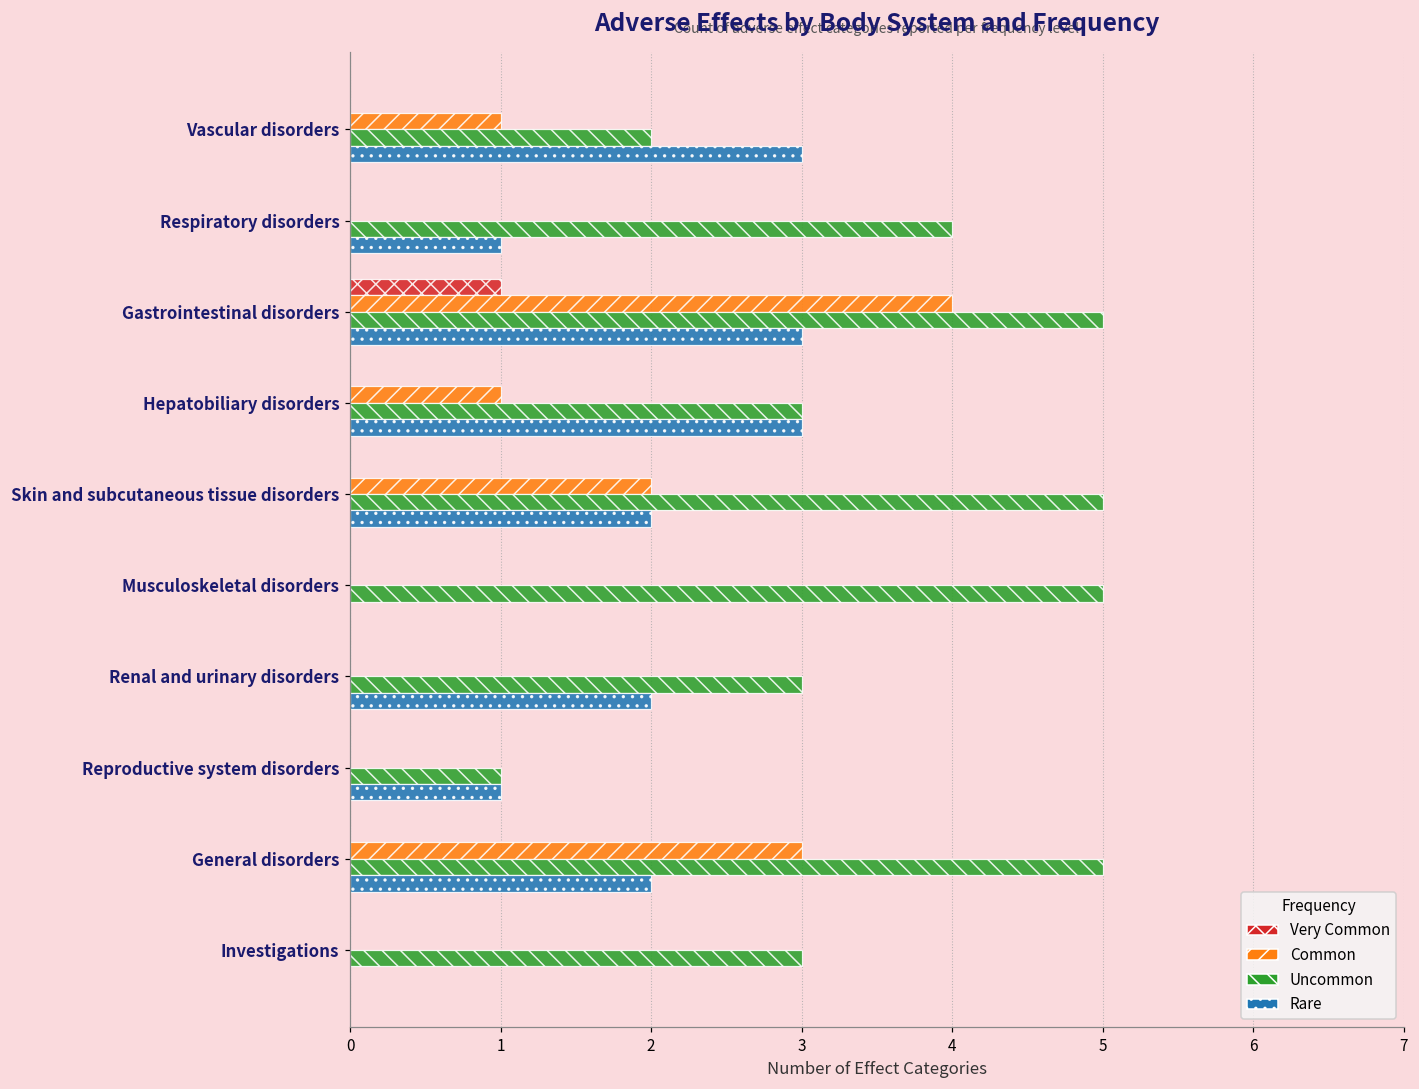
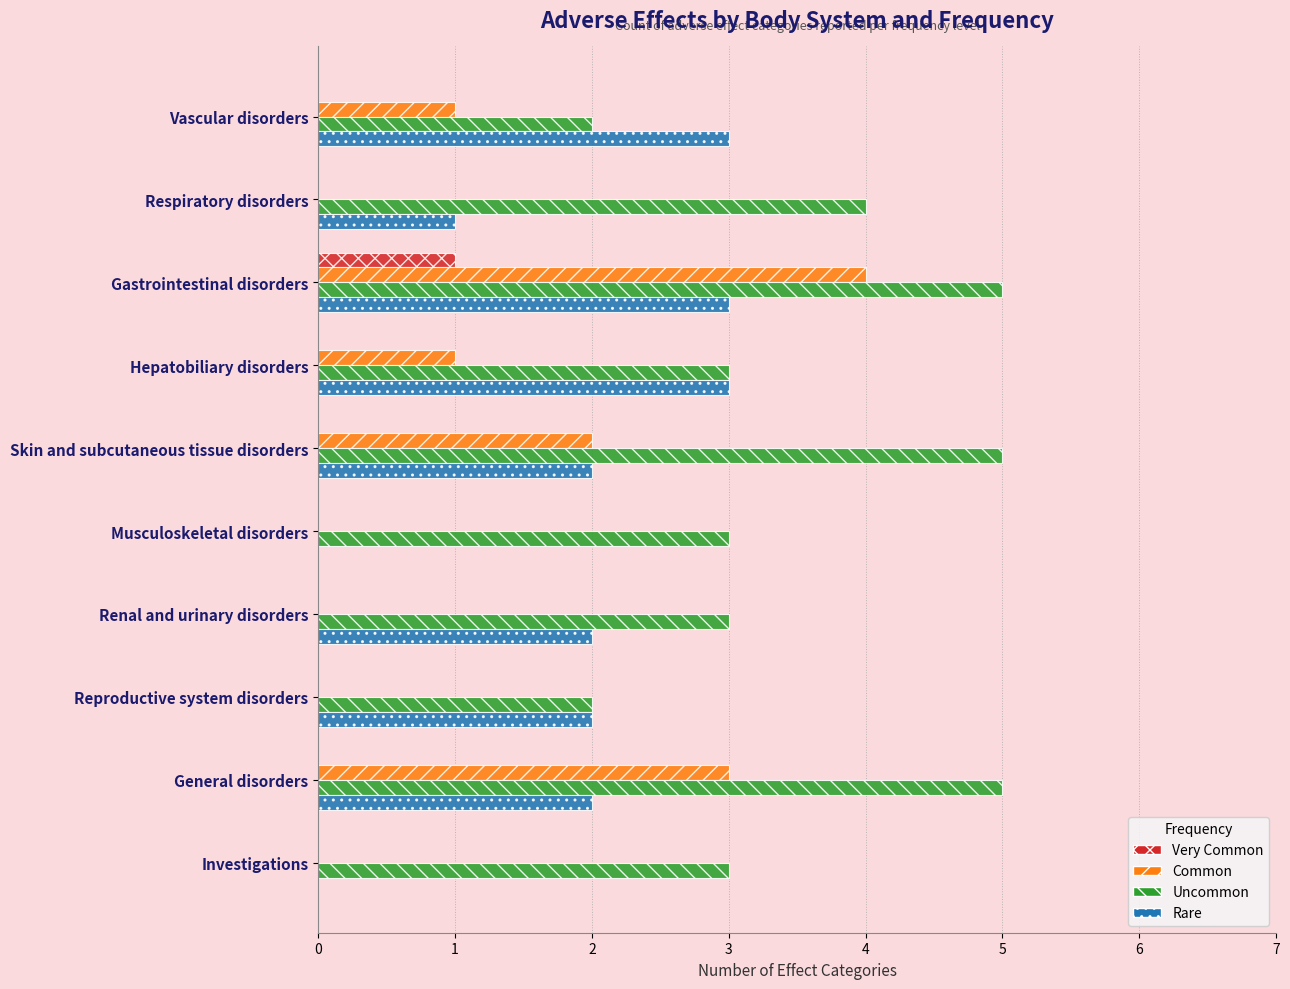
  {
    "Very Common": {
      "Vascular disorders": 0,
      "Respiratory disorders": 0,
      "Gastrointestinal disorders": 1,
      "Hepatobiliary disorders": 0,
      "Skin and subcutaneous tissue disorders": 0,
      "Musculoskeletal disorders": 0,
      "Renal and urinary disorders": 0,
      "Reproductive system disorders": 0,
      "General disorders": 0,
      "Investigations": 0
    },
    "Common": {
      "Vascular disorders": 1,
      "Respiratory disorders": 0,
      "Gastrointestinal disorders": 4,
      "Hepatobiliary disorders": 1,
      "Skin and subcutaneous tissue disorders": 2,
      "Musculoskeletal disorders": 0,
      "Renal and urinary disorders": 0,
      "Reproductive system disorders": 0,
      "General disorders": 3,
      "Investigations": 0
    },
    "Uncommon": {
      "Vascular disorders": 2,
      "Respiratory disorders": 4,
      "Gastrointestinal disorders": 5,
      "Hepatobiliary disorders": 3,
      "Skin and subcutaneous tissue disorders": 5,
-     "Musculoskeletal disorders": 5,
+     "Musculoskeletal disorders": 3,
      "Renal and urinary disorders": 3,
-     "Reproductive system disorders": 1,
+     "Reproductive system disorders": 2,
      "General disorders": 5,
      "Investigations": 3
    },
    "Rare": {
      "Vascular disorders": 3,
      "Respiratory disorders": 1,
      "Gastrointestinal disorders": 3,
      "Hepatobiliary disorders": 3,
      "Skin and subcutaneous tissue disorders": 2,
      "Musculoskeletal disorders": 0,
      "Renal and urinary disorders": 2,
-     "Reproductive system disorders": 1,
+     "Reproductive system disorders": 2,
      "General disorders": 2,
      "Investigations": 0
    }
  }
